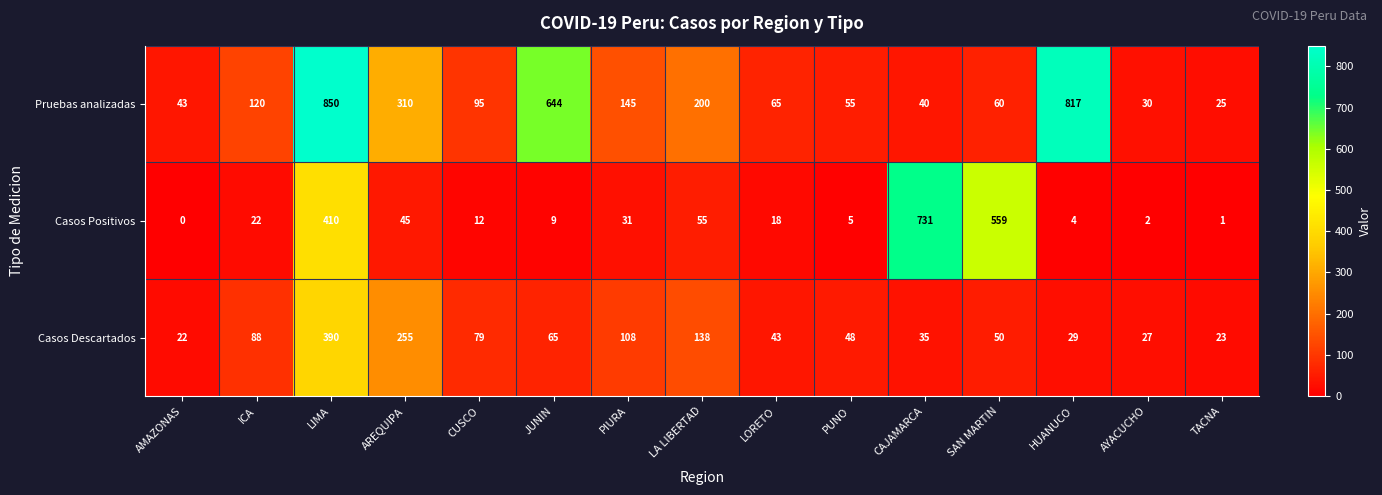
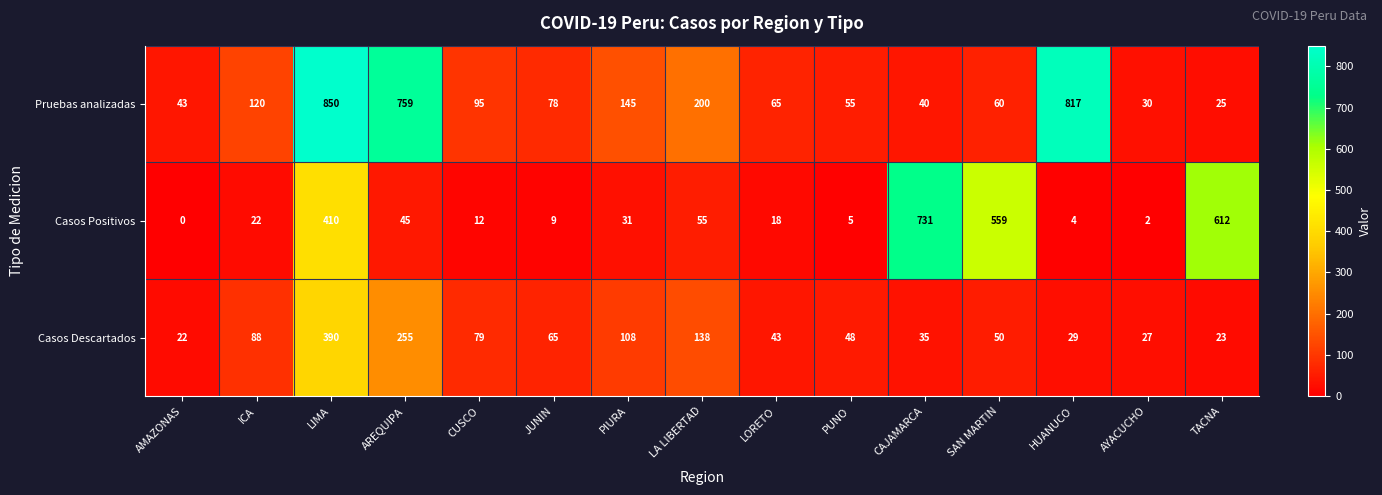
  {
    "Pruebas analizadas": {
      "AMAZONAS": 43,
      "ICA": 120,
      "LIMA": 850,
-     "AREQUIPA": 310,
+     "AREQUIPA": 759,
      "CUSCO": 95,
-     "JUNIN": 644,
+     "JUNIN": 78,
      "PIURA": 145,
      "LA LIBERTAD": 200,
      "LORETO": 65,
      "PUNO": 55,
      "CAJAMARCA": 40,
      "SAN MARTIN": 60,
      "HUANUCO": 817,
      "AYACUCHO": 30,
      "TACNA": 25
    },
    "Casos Positivos": {
      "AMAZONAS": 0,
      "ICA": 22,
      "LIMA": 410,
      "AREQUIPA": 45,
      "CUSCO": 12,
      "JUNIN": 9,
      "PIURA": 31,
      "LA LIBERTAD": 55,
      "LORETO": 18,
      "PUNO": 5,
      "CAJAMARCA": 731,
      "SAN MARTIN": 559,
      "HUANUCO": 4,
      "AYACUCHO": 2,
-     "TACNA": 1
+     "TACNA": 612
    },
    "Casos Descartados": {
      "AMAZONAS": 22,
      "ICA": 88,
      "LIMA": 390,
      "AREQUIPA": 255,
      "CUSCO": 79,
      "JUNIN": 65,
      "PIURA": 108,
      "LA LIBERTAD": 138,
      "LORETO": 43,
      "PUNO": 48,
      "CAJAMARCA": 35,
      "SAN MARTIN": 50,
      "HUANUCO": 29,
      "AYACUCHO": 27,
      "TACNA": 23
    }
  }
